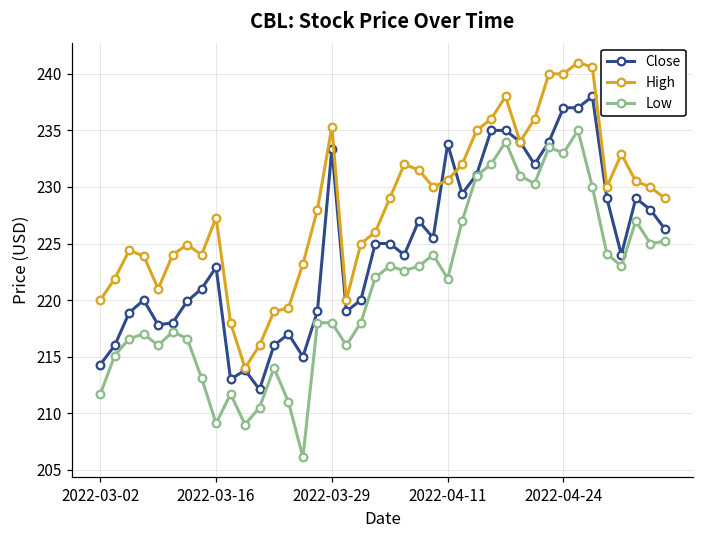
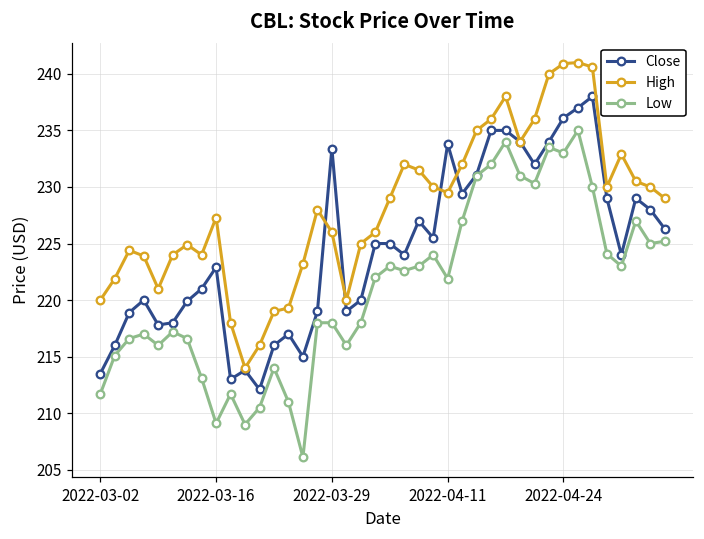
  {
    "Close": {
-     "2022-03-02": 214.3,
+     "2022-03-02": 213.5,
      "2022-03-16": 222.9,
      "2022-03-29": 233.4,
      "2022-04-11": 233.8,
-     "2022-04-24": 237.0
+     "2022-04-24": 236.1
    },
    "High": {
      "2022-03-02": 220.0,
      "2022-03-16": 227.3,
-     "2022-03-29": 235.3,
-     "2022-04-11": 230.6,
-     "2022-04-24": 240.0
+     "2022-03-29": 226.0,
+     "2022-04-11": 229.5,
+     "2022-04-24": 240.9
    },
    "Low": {
      "2022-03-02": 211.7,
      "2022-03-16": 209.1,
      "2022-03-29": 218.0,
      "2022-04-11": 221.9,
      "2022-04-24": 233.0
    }
  }
